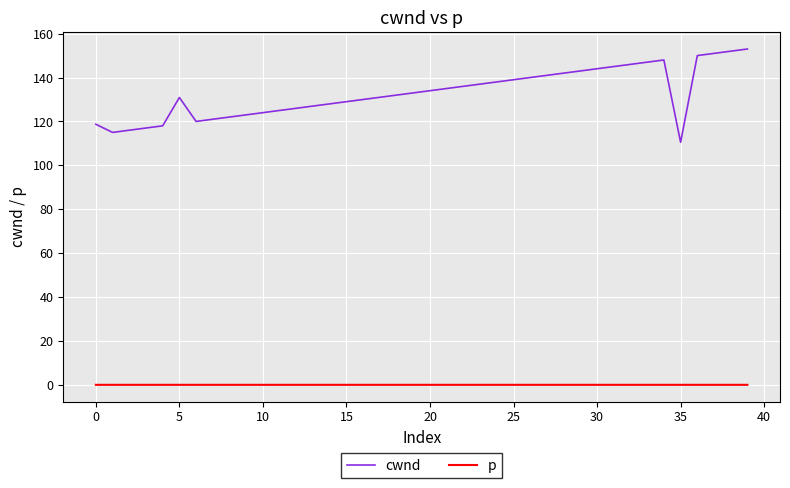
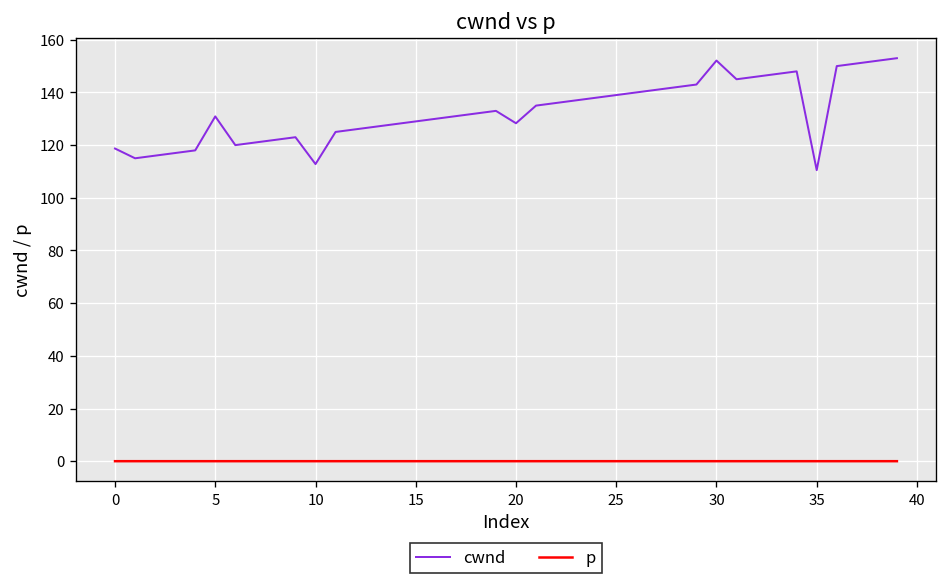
  {
    "cwnd": {
      "0": 119,
      "5": 131,
-     "10": 124,
+     "10": 113,
      "15": 129,
-     "20": 134,
+     "20": 128,
      "25": 139,
-     "30": 144,
+     "30": 152,
      "35": 111
    },
    "p": {
      "0": 0,
      "5": 0,
      "10": 0,
      "15": 0,
      "20": 0,
      "25": 0,
      "30": 0,
      "35": 0
    }
  }
